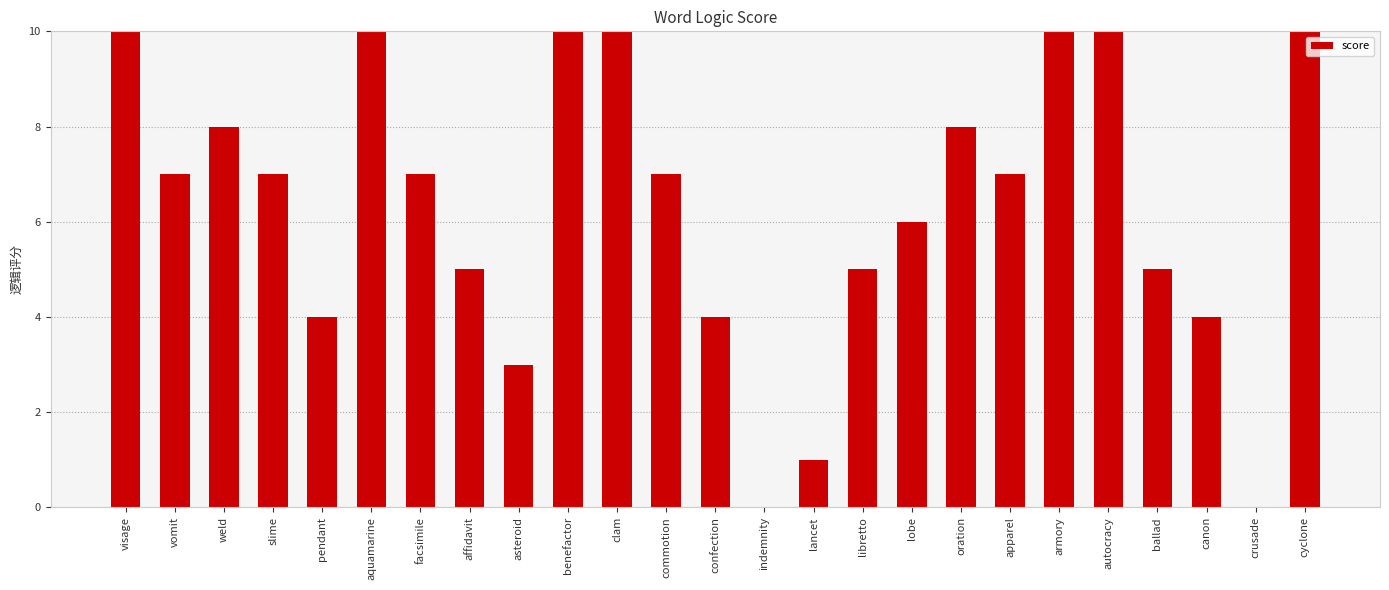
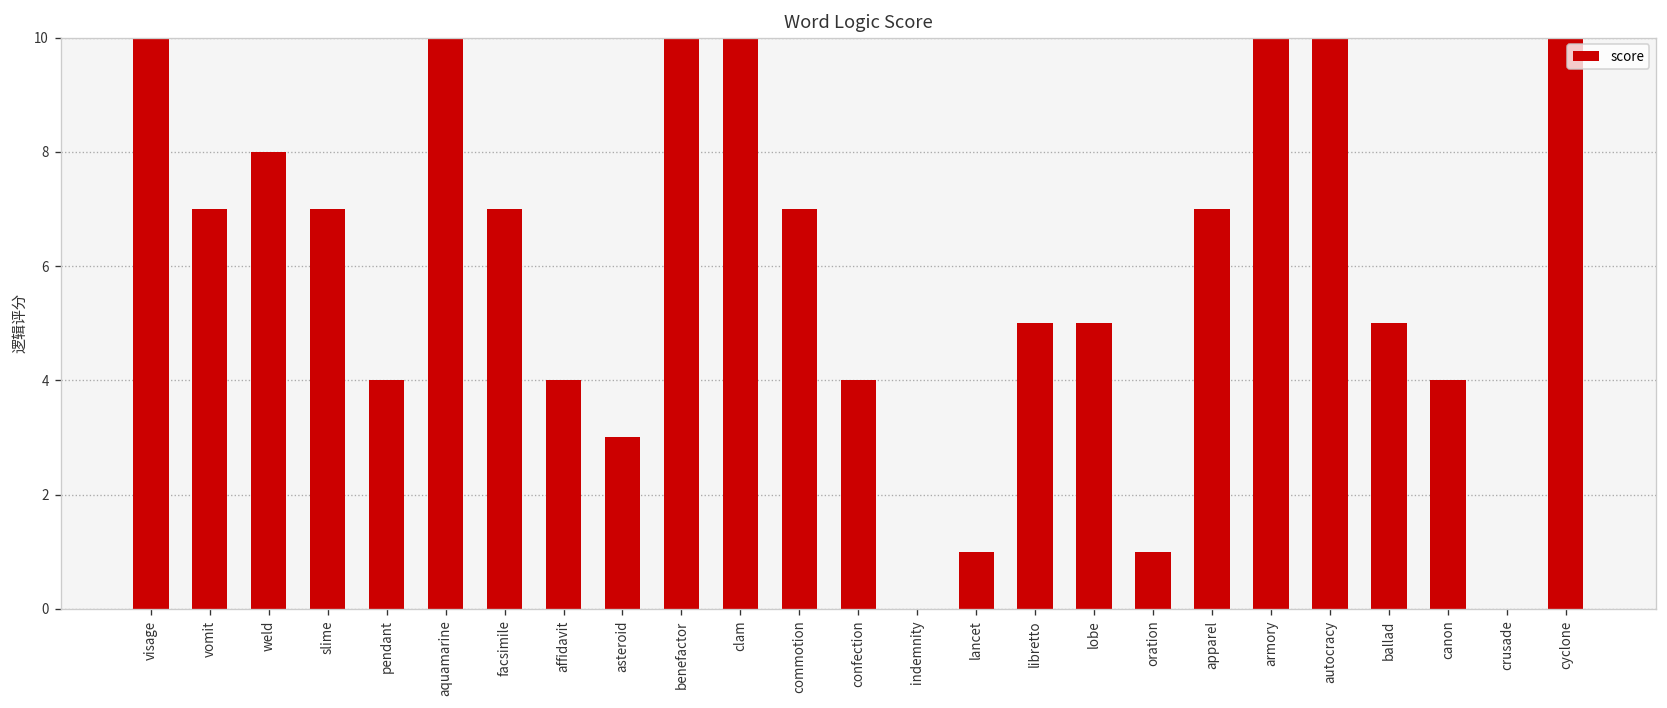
  {
    "visage": 10,
    "vomit": 7,
    "weld": 8,
    "slime": 7,
    "pendant": 4,
    "aquamarine": 10,
    "facsimile": 7,
-   "affidavit": 5,
+   "affidavit": 4,
    "asteroid": 3,
    "benefactor": 10,
    "clam": 10,
    "commotion": 7,
    "confection": 4,
    "indemnity": 0,
    "lancet": 1,
    "libretto": 5,
-   "lobe": 6,
-   "oration": 8,
+   "lobe": 5,
+   "oration": 1,
    "apparel": 7,
    "armory": 10,
    "autocracy": 10,
    "ballad": 5,
    "canon": 4,
    "crusade": 0,
    "cyclone": 10
  }
